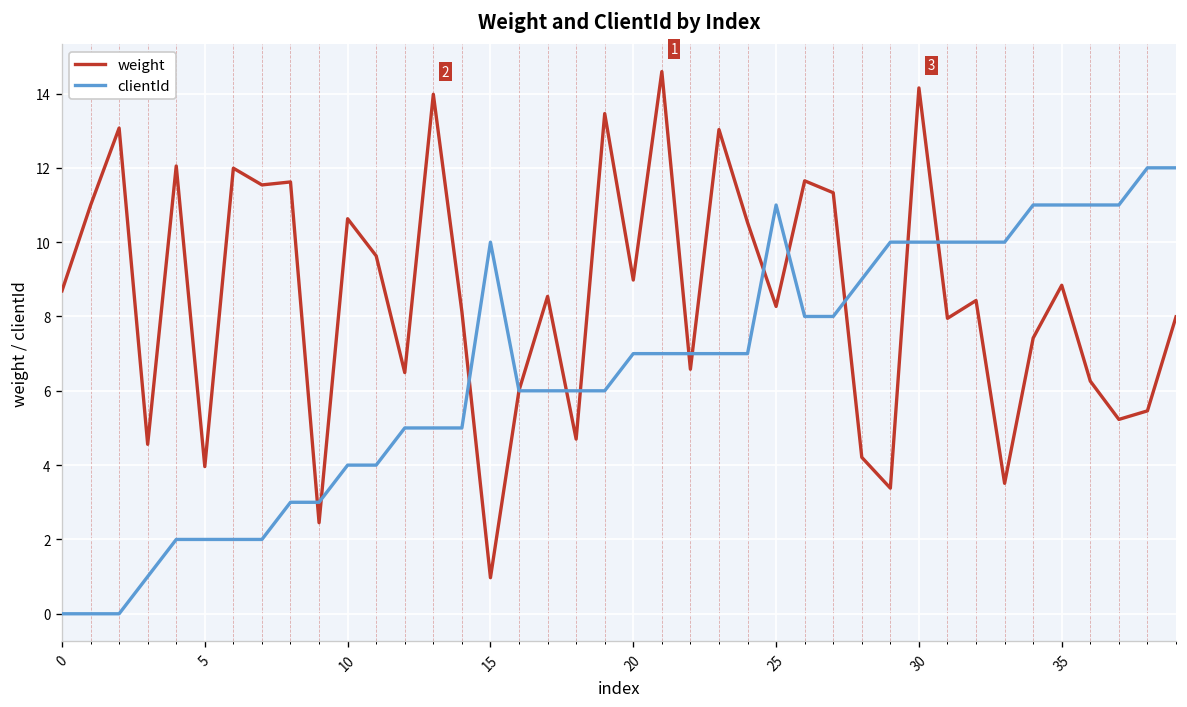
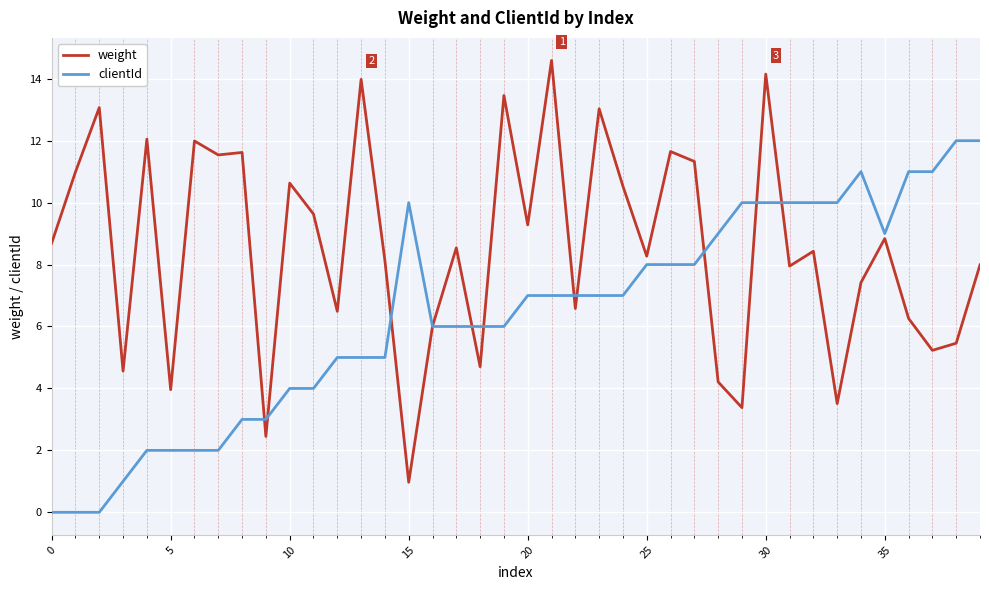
  {
    "weight": {
      "0": 8.7,
      "5": 4.0,
      "10": 10.6,
      "15": 1.0,
-     "20": 9.0,
+     "20": 9.3,
      "25": 8.3,
      "35": 8.8
    },
    "clientId": {
      "0": 0,
      "5": 2,
      "10": 4,
      "15": 10,
      "20": 7,
-     "25": 11,
+     "25": 8,
      "30": 10,
-     "35": 11
+     "35": 9
    }
  }
